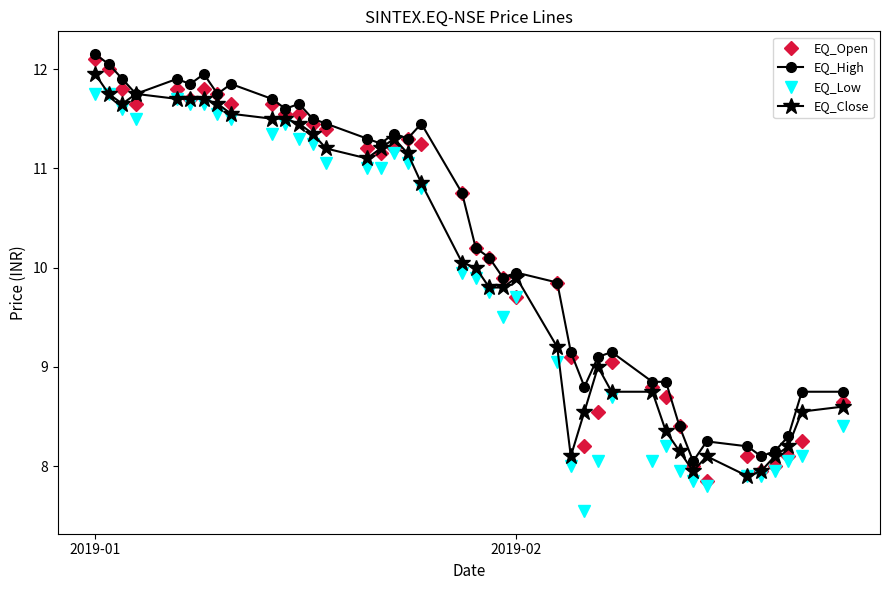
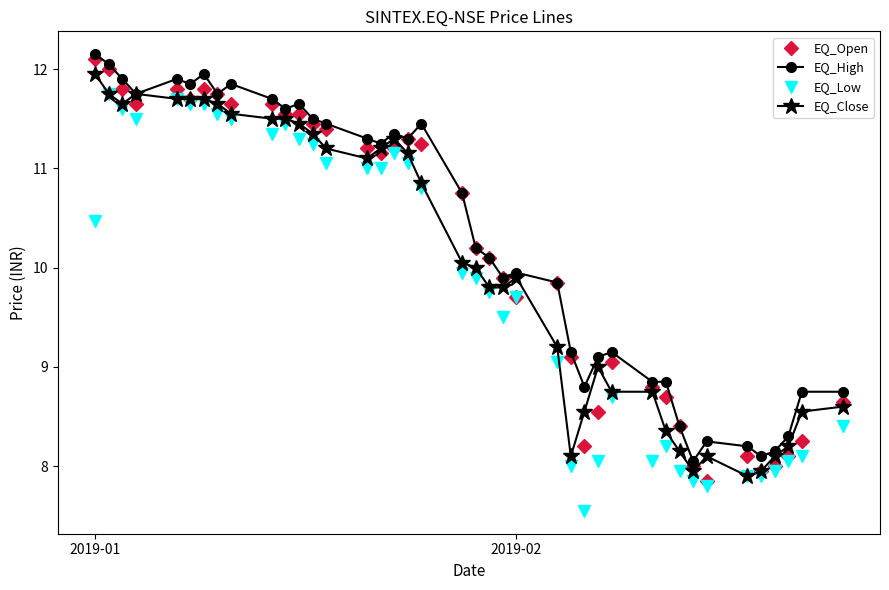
  {
    "EQ_Open": {
      "2019-01": 12.1
    },
    "EQ_Low": {
-     "2019-01": 11.8
+     "2019-01": 10.5
    }
  }
